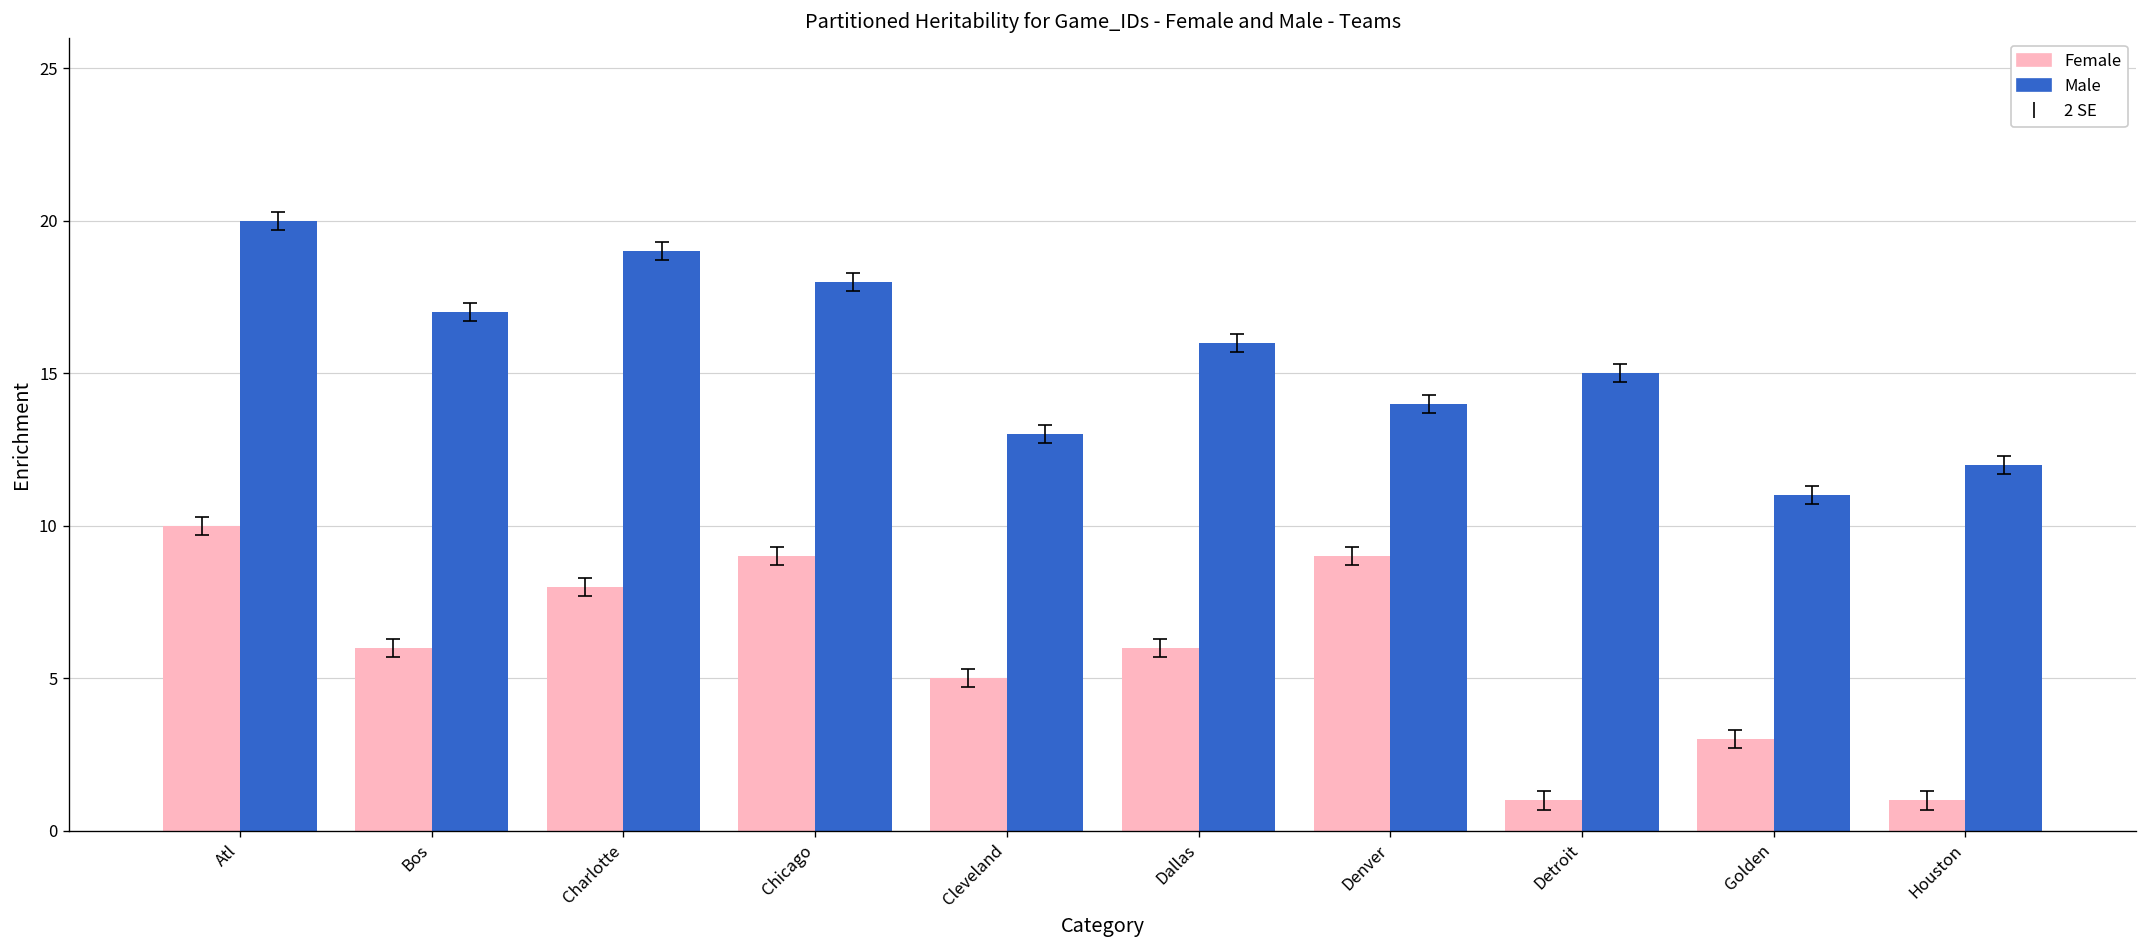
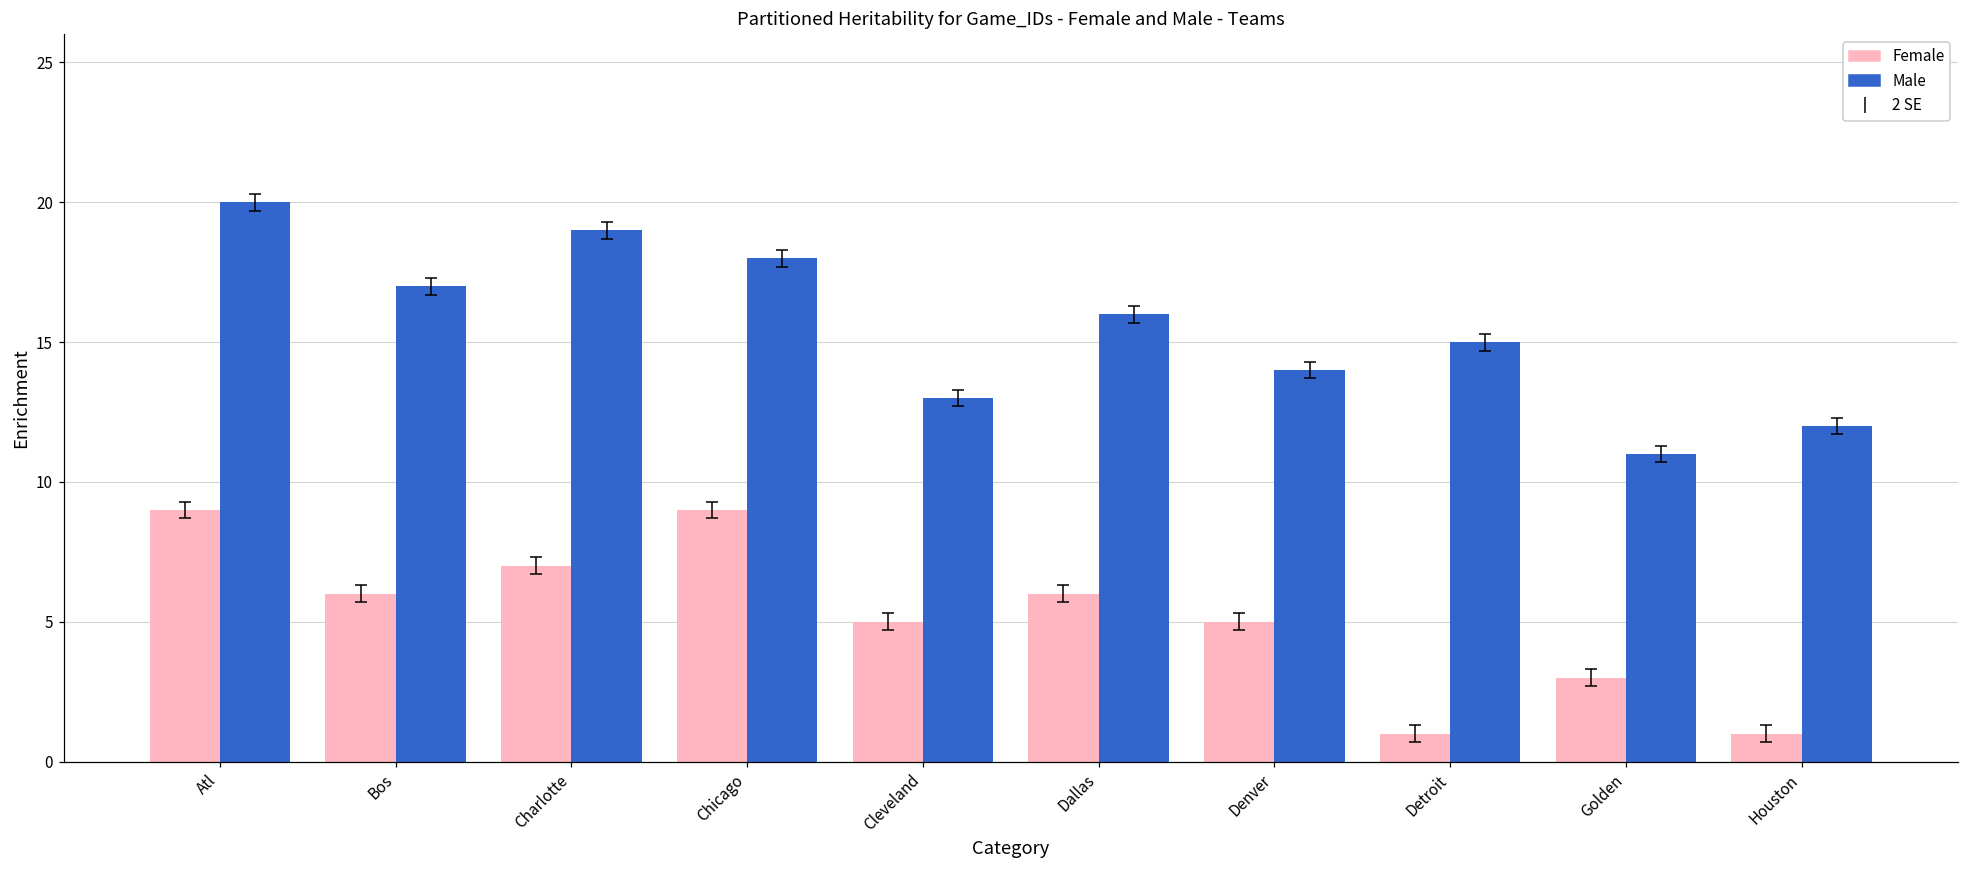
  {
    "Female": {
-     "Atl": 10,
+     "Atl": 9,
      "Bos": 6,
-     "Charlotte": 8,
+     "Charlotte": 7,
      "Chicago": 9,
      "Cleveland": 5,
      "Dallas": 6,
-     "Denver": 9,
+     "Denver": 5,
      "Detroit": 1,
      "Golden": 3,
      "Houston": 1
    }
  }
